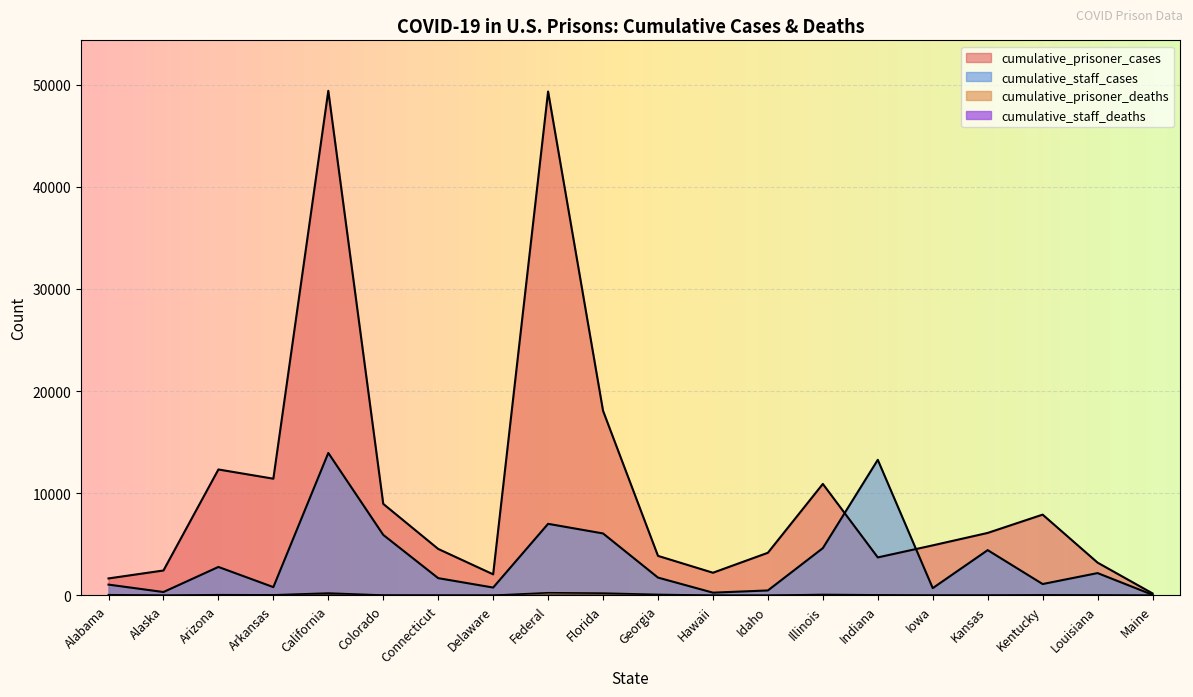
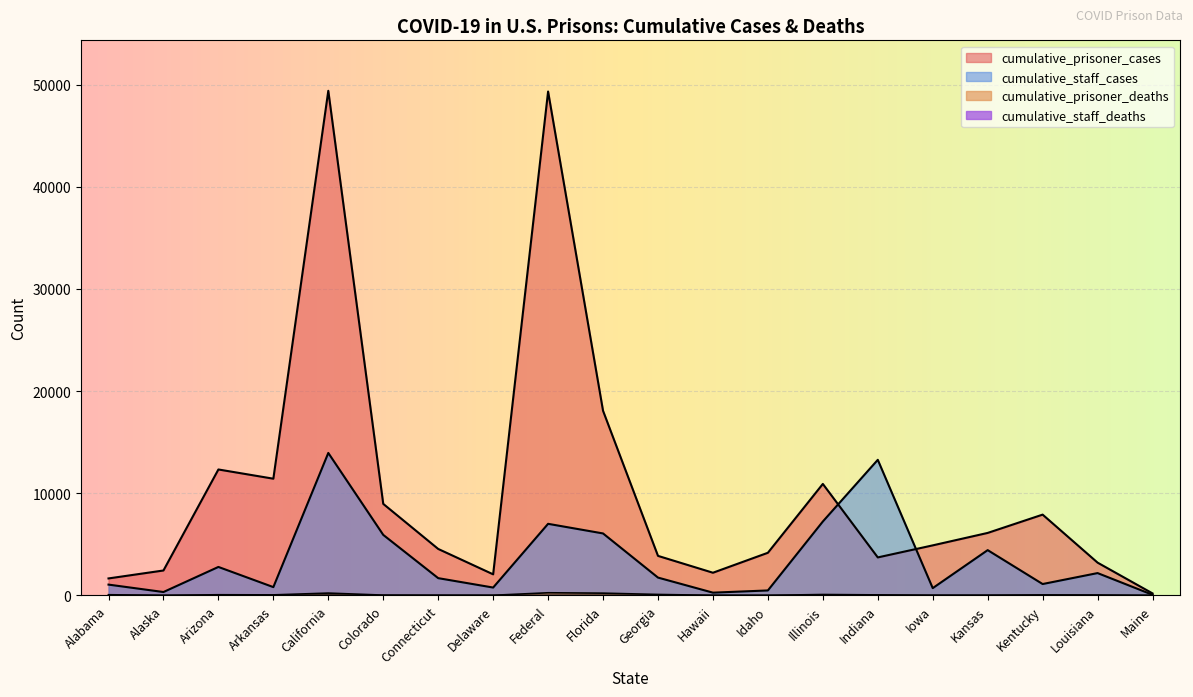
  {
    "cumulative_staff_cases": {
      "Alabama": 1100,
      "Alaska": 300,
      "Arizona": 2800,
      "Arkansas": 800,
      "California": 13900,
      "Colorado": 5900,
      "Connecticut": 1700,
      "Delaware": 800,
      "Federal": 7000,
      "Florida": 6100,
      "Georgia": 1700,
      "Hawaii": 300,
      "Idaho": 500,
-     "Illinois": 4600,
+     "Illinois": 7200,
      "Indiana": 13300,
      "Iowa": 700,
      "Kansas": 4400,
      "Kentucky": 1100,
      "Louisiana": 2200
    },
    "cumulative_staff_deaths": {
      "Federal": 0
    }
  }
